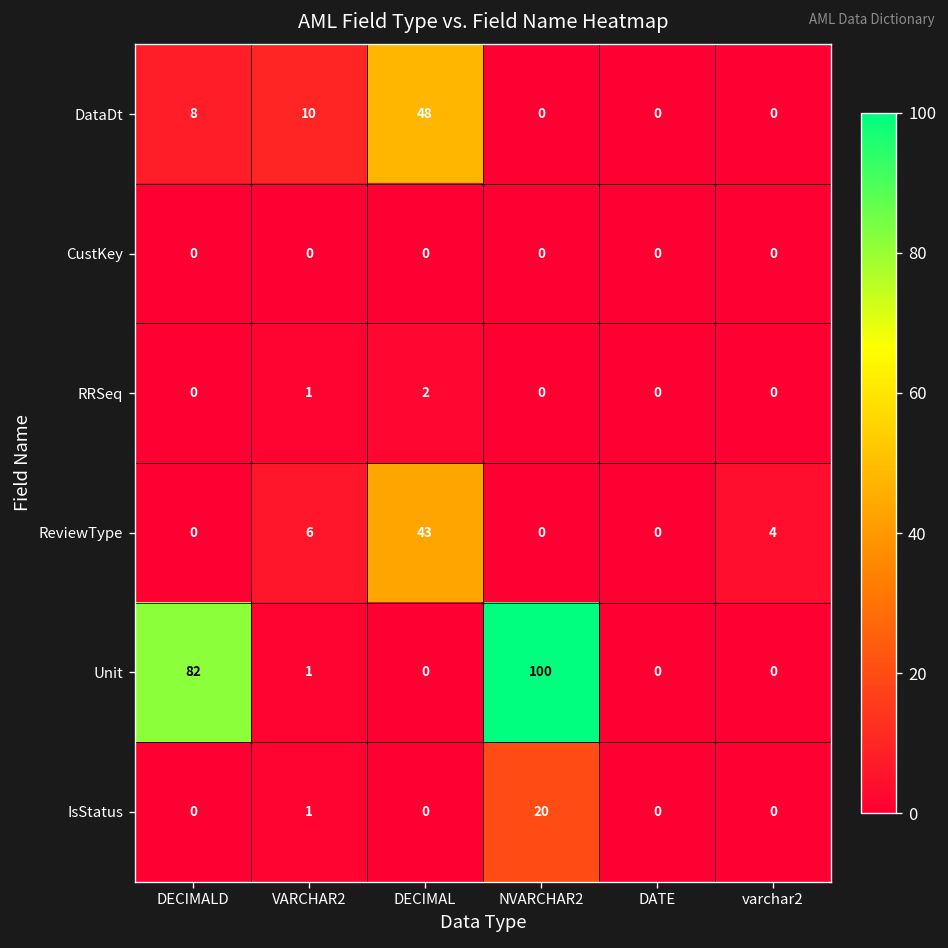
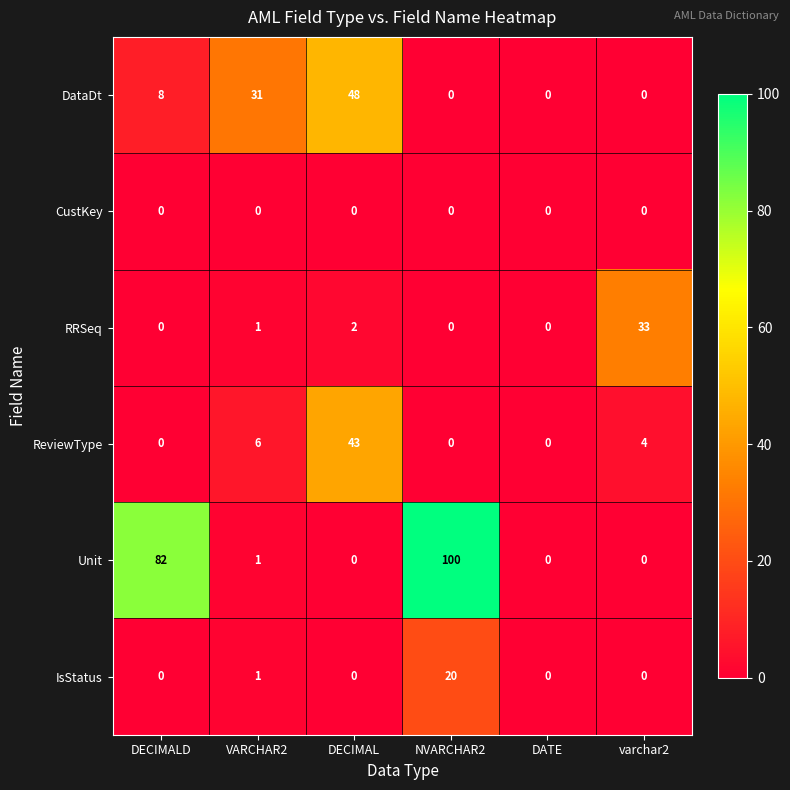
  {
    "DataDt": {
      "DECIMALD": 8,
-     "VARCHAR2": 10,
+     "VARCHAR2": 31,
      "DECIMAL": 48,
      "NVARCHAR2": 0,
      "DATE": 0,
      "varchar2": 0
    },
    "CustKey": {
      "DECIMALD": 0,
      "VARCHAR2": 0,
      "DECIMAL": 0,
      "NVARCHAR2": 0,
      "DATE": 0,
      "varchar2": 0
    },
    "RRSeq": {
      "DECIMALD": 0,
      "VARCHAR2": 1,
      "DECIMAL": 2,
      "NVARCHAR2": 0,
      "DATE": 0,
-     "varchar2": 0
+     "varchar2": 33
    },
    "ReviewType": {
      "DECIMALD": 0,
      "VARCHAR2": 6,
      "DECIMAL": 43,
      "NVARCHAR2": 0,
      "DATE": 0,
      "varchar2": 4
    },
    "Unit": {
      "DECIMALD": 82,
      "VARCHAR2": 1,
      "DECIMAL": 0,
      "NVARCHAR2": 100,
      "DATE": 0,
      "varchar2": 0
    },
    "IsStatus": {
      "DECIMALD": 0,
      "VARCHAR2": 1,
      "DECIMAL": 0,
      "NVARCHAR2": 20,
      "DATE": 0,
      "varchar2": 0
    }
  }
